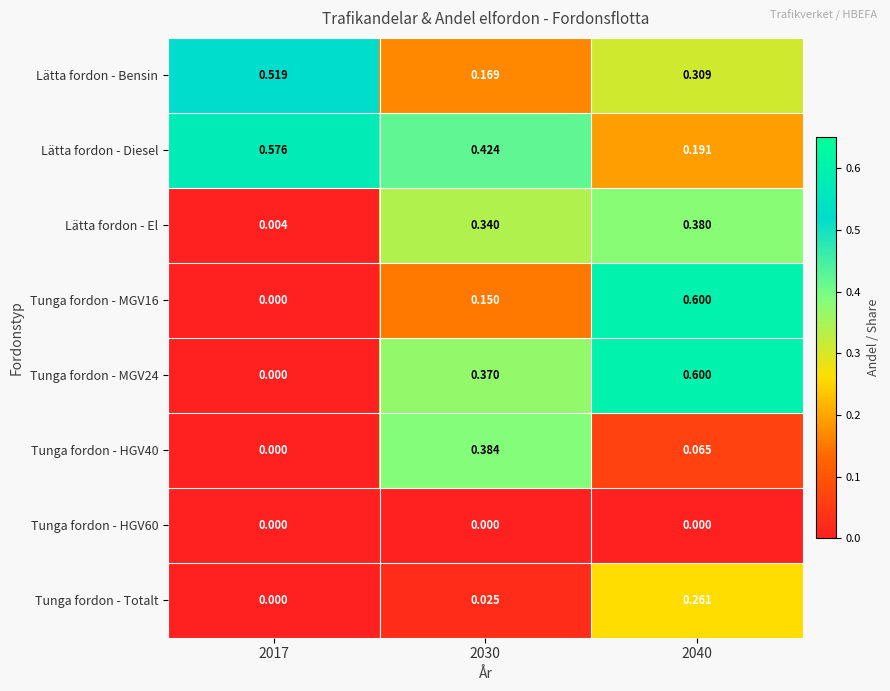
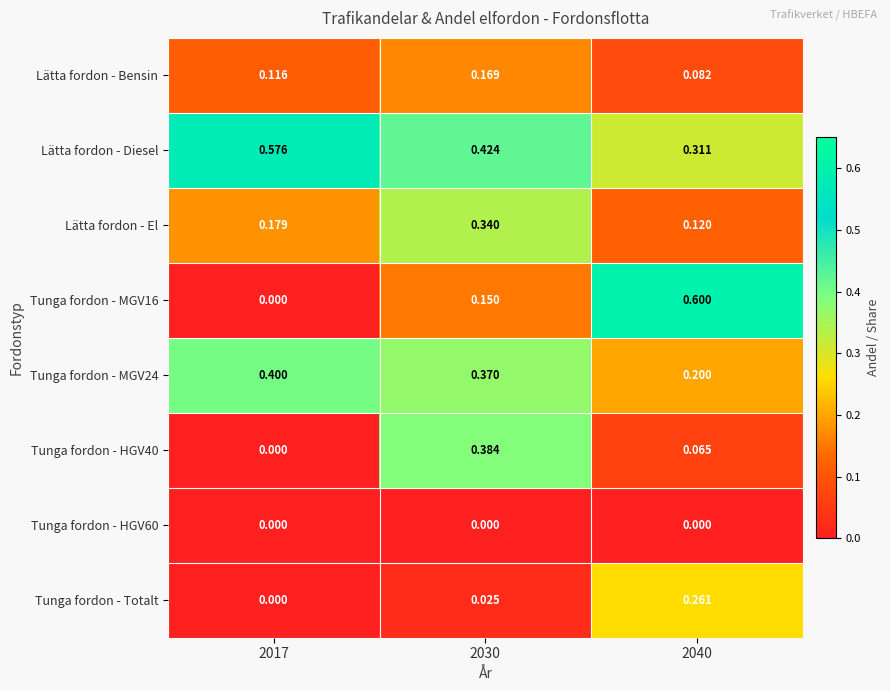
  {
    "Lätta fordon - Bensin": {
-     "2017": 0.519,
+     "2017": 0.116,
      "2030": 0.169,
-     "2040": 0.309
+     "2040": 0.082
    },
    "Lätta fordon - Diesel": {
      "2017": 0.576,
      "2030": 0.424,
-     "2040": 0.191
+     "2040": 0.311
    },
    "Lätta fordon - El": {
-     "2017": 0.004,
+     "2017": 0.179,
      "2030": 0.340,
-     "2040": 0.380
+     "2040": 0.120
    },
    "Tunga fordon - MGV16": {
      "2017": 0.000,
      "2030": 0.150,
      "2040": 0.600
    },
    "Tunga fordon - MGV24": {
-     "2017": 0.000,
+     "2017": 0.400,
      "2030": 0.370,
-     "2040": 0.600
+     "2040": 0.200
    },
    "Tunga fordon - HGV40": {
      "2017": 0.000,
      "2030": 0.384,
      "2040": 0.065
    },
    "Tunga fordon - HGV60": {
      "2017": 0.000,
      "2030": 0.000,
      "2040": 0.000
    },
    "Tunga fordon - Totalt": {
      "2017": 0.000,
      "2030": 0.025,
      "2040": 0.261
    }
  }
